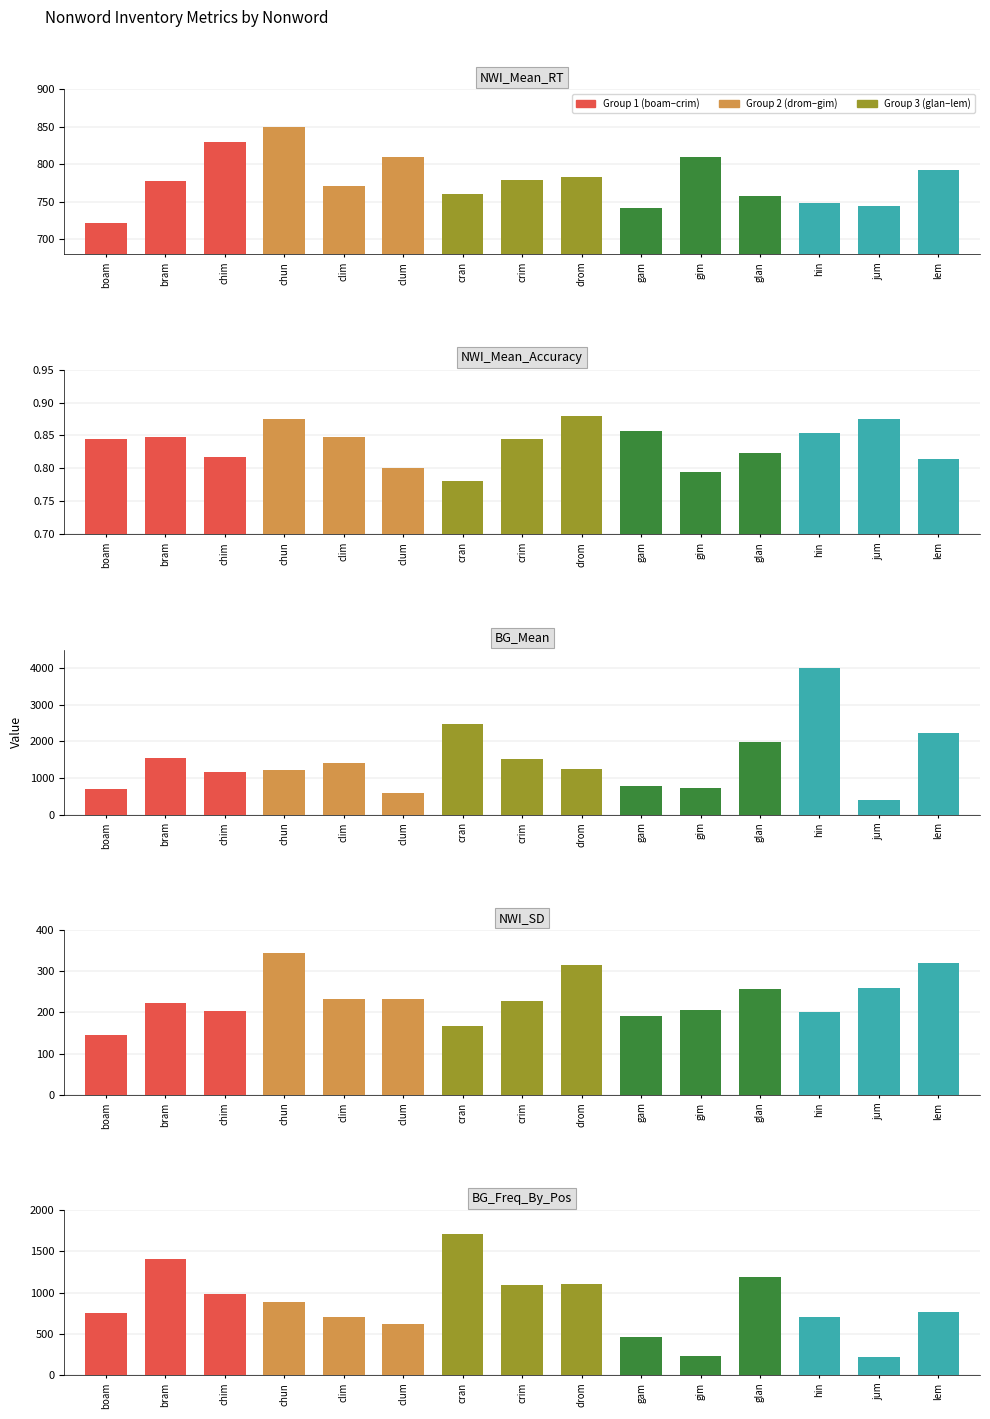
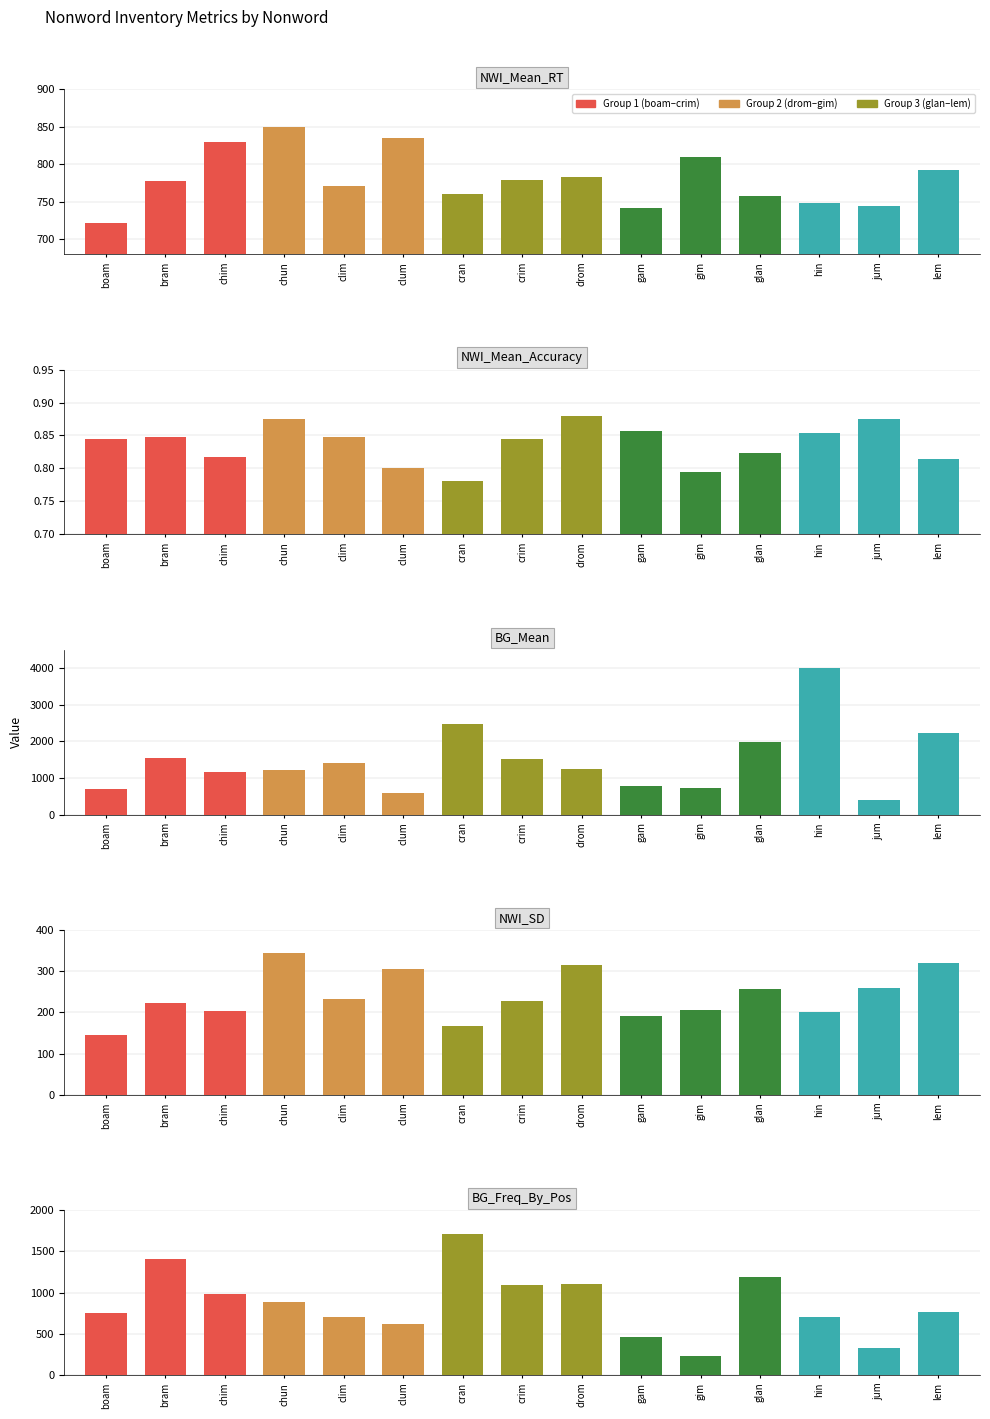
  {
    "NWI_Mean_RT": {
      "boam": 720,
      "bram": 780,
      "chim": 830,
      "chun": 850,
      "clim": 770,
-     "clum": 810,
+     "clum": 840,
      "cran": 760,
      "crim": 780,
      "drom": 780,
      "gam": 740,
      "gim": 810,
      "glan": 760,
      "hin": 750,
      "jum": 740,
      "lem": 790
    },
    "NWI_Mean_Accuracy": {
      "boam": 0.84,
      "bram": 0.85,
      "chim": 0.82,
      "chun": 0.88,
      "clim": 0.85,
      "clum": 0.80,
      "cran": 0.78,
      "crim": 0.84,
      "drom": 0.88,
      "gam": 0.86,
      "gim": 0.79,
      "glan": 0.82,
      "hin": 0.85,
      "jum": 0.88,
      "lem": 0.82
    },
    "BG_Mean": {
      "boam": 700,
      "bram": 1500,
      "chim": 1200,
      "chun": 1200,
      "clim": 1400,
      "clum": 600,
      "cran": 2500,
      "crim": 1500,
      "drom": 1300,
      "gam": 800,
      "gim": 700,
      "glan": 2000,
      "hin": 4000,
      "jum": 400,
      "lem": 2200
    },
    "NWI_SD": {
      "boam": 140,
      "bram": 220,
      "chim": 200,
      "chun": 340,
      "clim": 230,
-     "clum": 230,
+     "clum": 310,
      "cran": 170,
      "crim": 230,
      "drom": 310,
      "gam": 190,
      "gim": 210,
      "glan": 260,
      "hin": 200,
      "jum": 260,
      "lem": 320
    },
    "BG_Freq_By_Pos": {
      "boam": 800,
      "bram": 1400,
      "chim": 1000,
      "chun": 900,
      "clim": 700,
      "clum": 600,
      "cran": 1700,
      "crim": 1100,
      "drom": 1100,
      "gam": 500,
      "gim": 200,
      "glan": 1200,
      "hin": 700,
-     "jum": 200,
+     "jum": 300,
      "lem": 800
    }
  }
